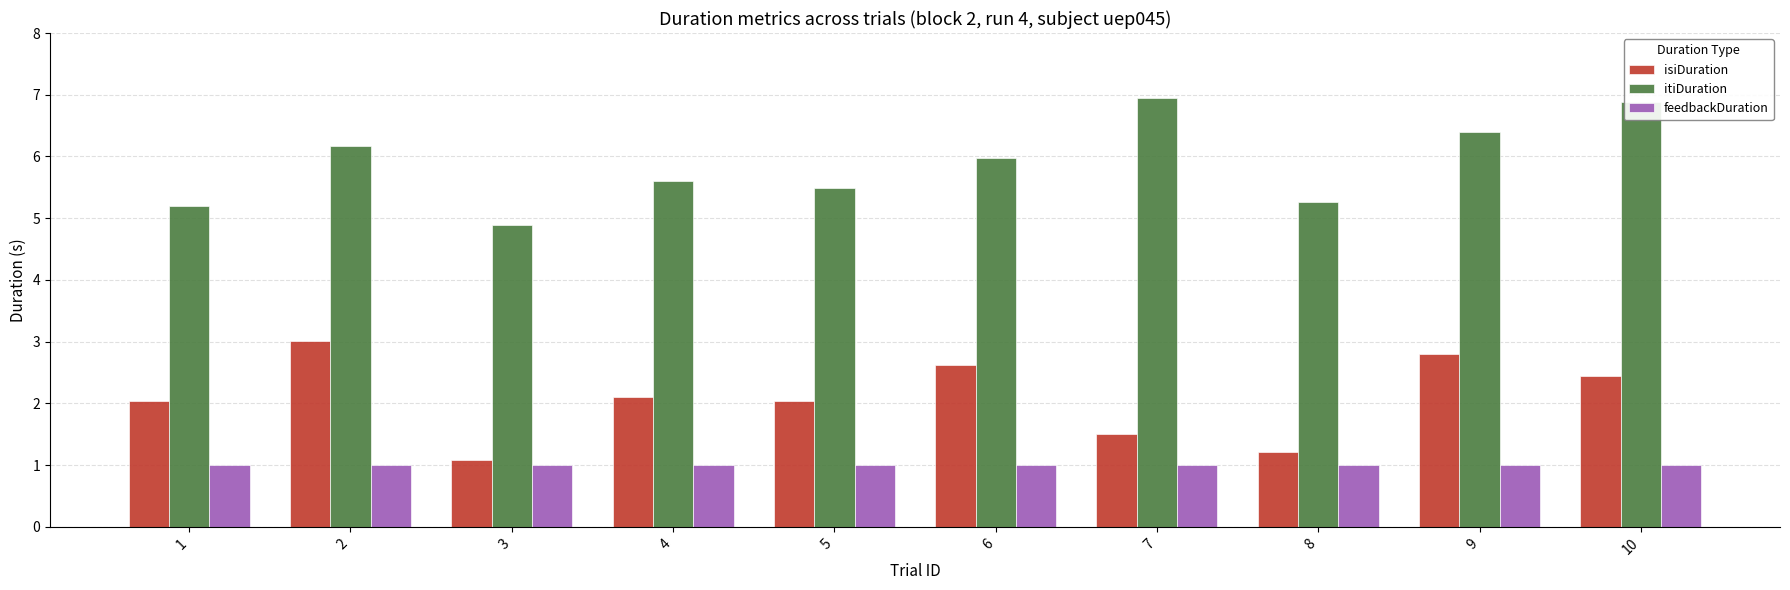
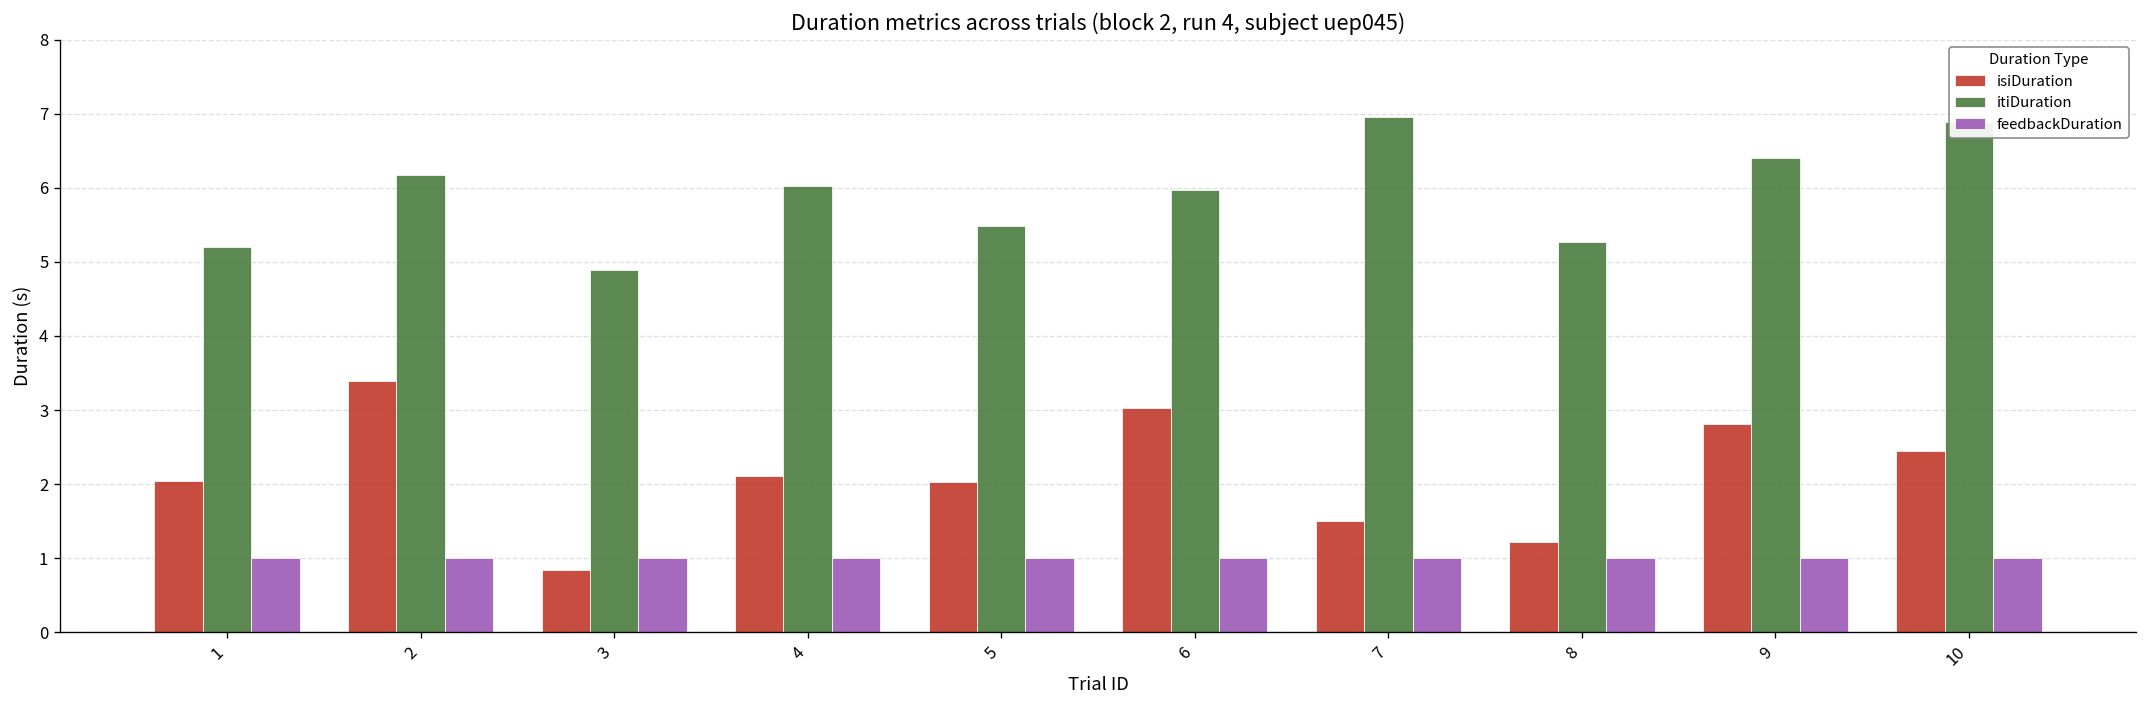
  {
    "isiDuration": {
      "1": 2.0,
-     "2": 3.0,
-     "3": 1.1,
+     "2": 3.4,
+     "3": 0.8,
      "4": 2.1,
      "5": 2.0,
-     "6": 2.6,
+     "6": 3.0,
      "7": 1.5,
      "8": 1.2,
      "9": 2.8,
      "10": 2.4
    },
    "itiDuration": {
      "1": 5.2,
      "2": 6.2,
      "3": 4.9,
-     "4": 5.6,
+     "4": 6.0,
      "5": 5.5,
      "6": 6.0,
      "7": 6.9,
      "8": 5.3,
      "9": 6.4
    },
    "feedbackDuration": {
      "1": 1.0,
      "2": 1.0,
      "3": 1.0,
      "4": 1.0,
      "5": 1.0,
      "6": 1.0,
      "7": 1.0,
      "8": 1.0,
      "9": 1.0,
      "10": 1.0
    }
  }
